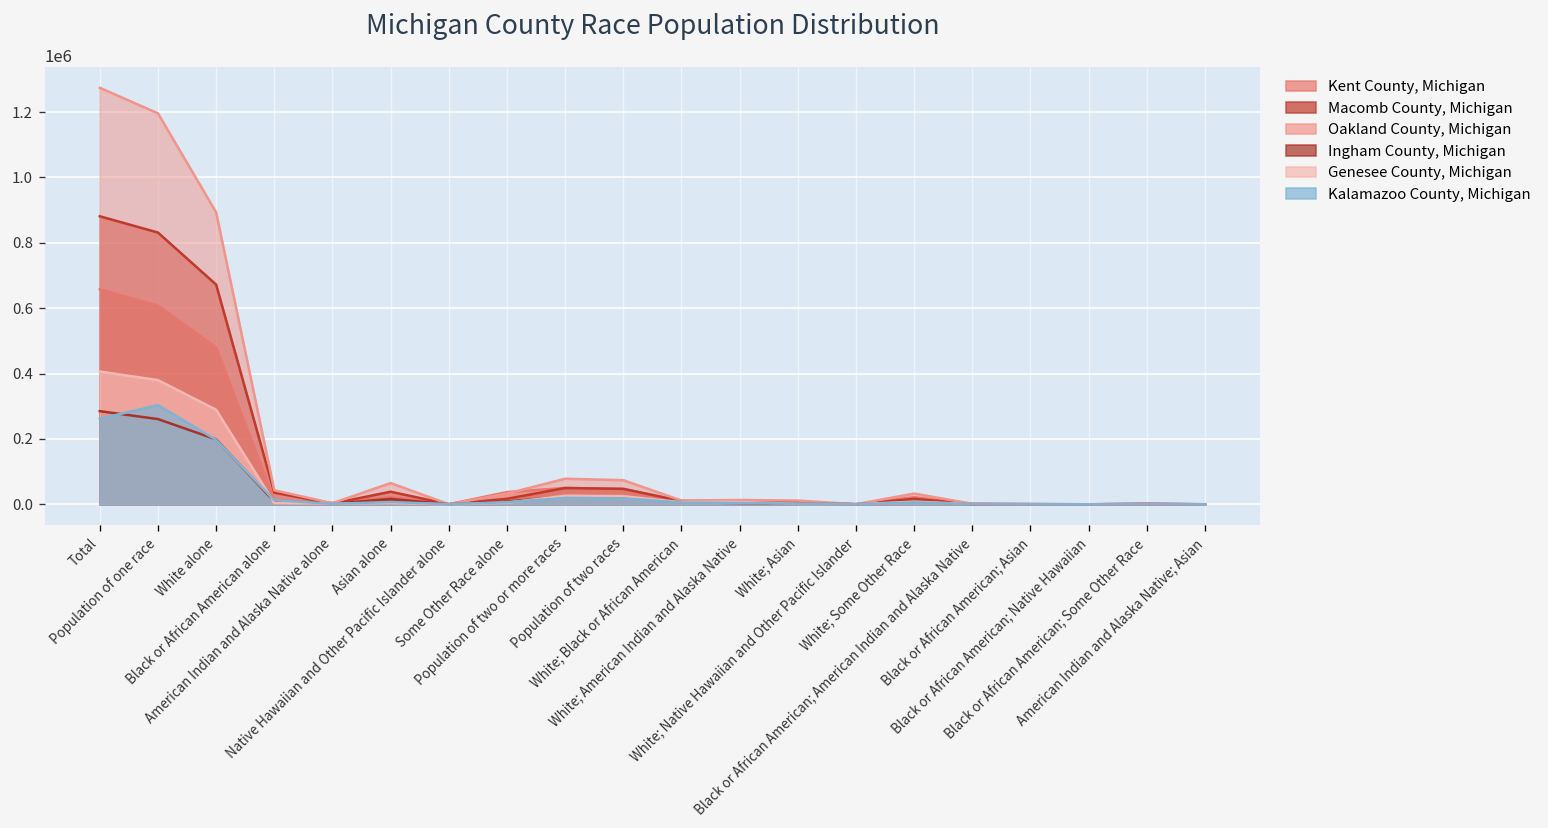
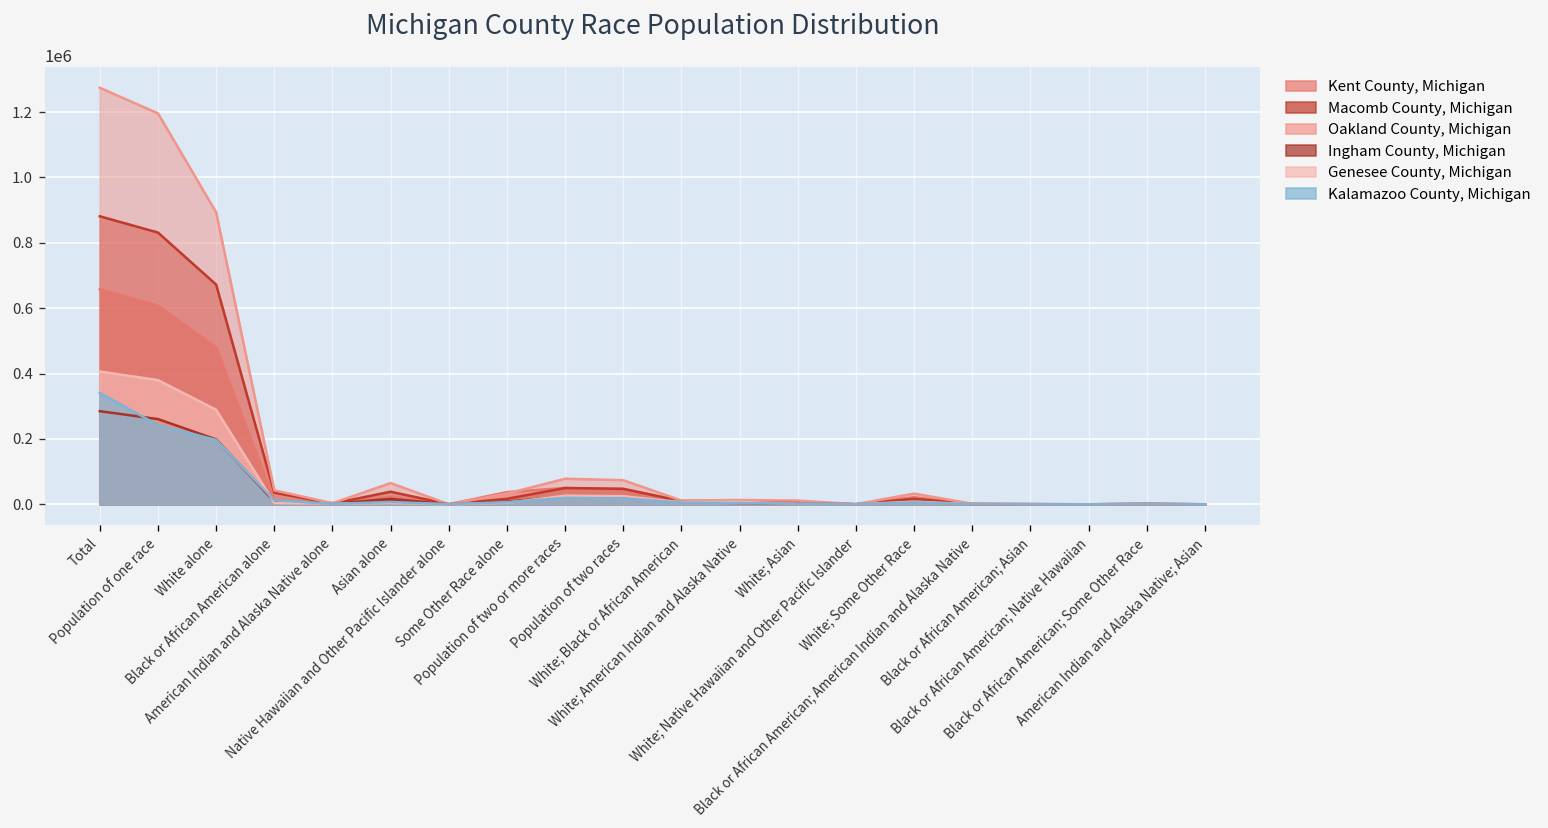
  {
    "Kalamazoo County, Michigan": {
-     "Total": 260000,
-     "Population of one race": 300000
+     "Total": 340000,
+     "Population of one race": 240000
    }
  }
